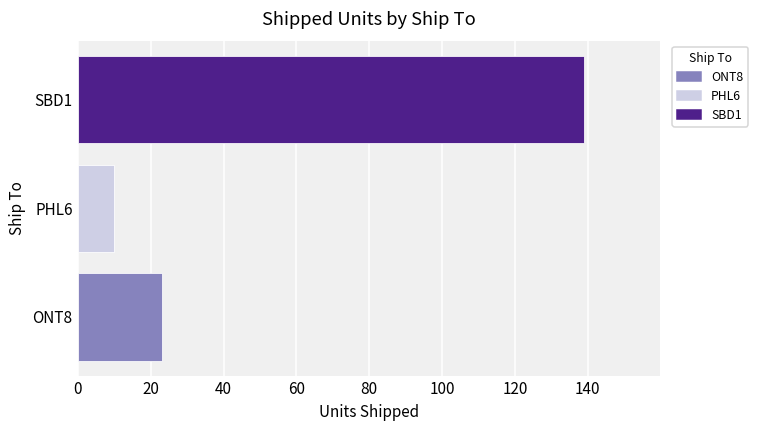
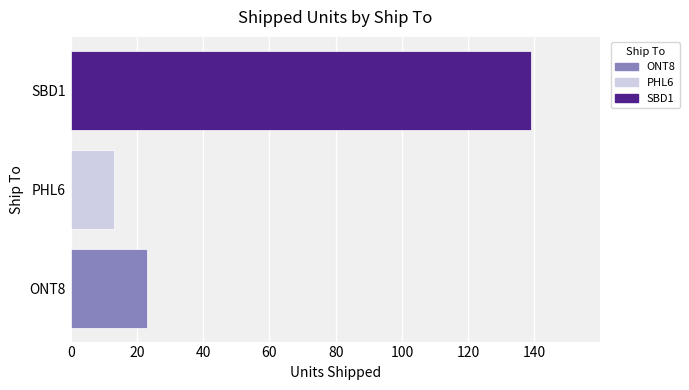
  {
    "SBD1": 139,
-   "PHL6": 10,
+   "PHL6": 13,
    "ONT8": 23
  }
